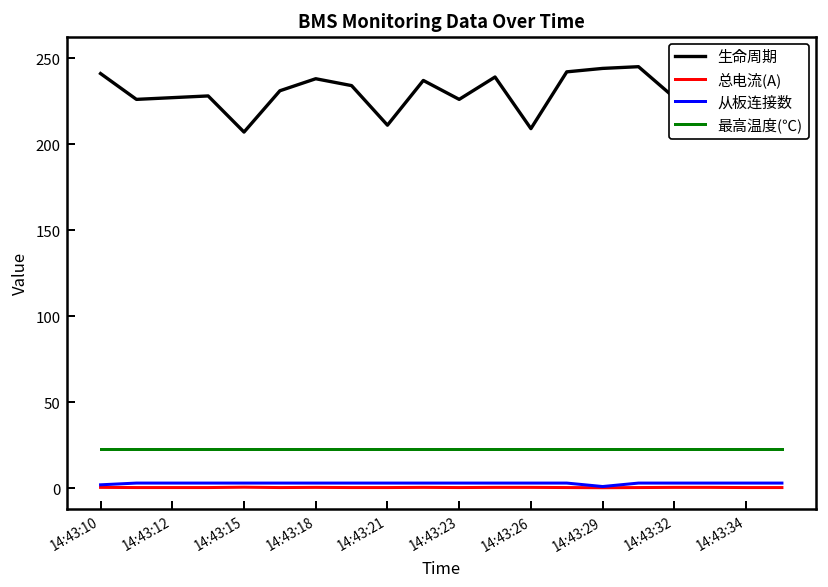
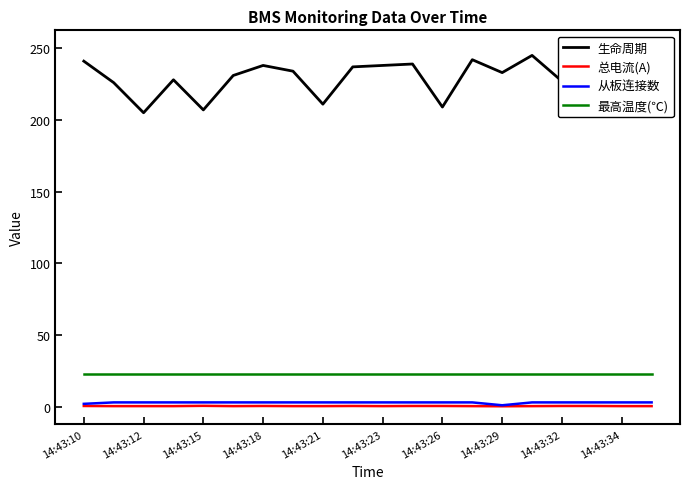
  {
    "生命周期": {
      "14:43:10": 241,
-     "14:43:12": 227,
+     "14:43:12": 205,
      "14:43:15": 207,
      "14:43:18": 238,
      "14:43:21": 211,
-     "14:43:23": 226,
+     "14:43:23": 238,
      "14:43:26": 209,
-     "14:43:29": 244
+     "14:43:29": 233
    },
    "总电流(A)": {
      "14:43:12": 0,
      "14:43:15": 1,
      "14:43:18": 1,
      "14:43:21": 0,
      "14:43:23": 0,
      "14:43:26": 1,
      "14:43:32": 1,
      "14:43:34": 0
    },
    "从板连接数": {
      "14:43:12": 3,
      "14:43:15": 3,
      "14:43:18": 3,
      "14:43:21": 3,
      "14:43:23": 3,
      "14:43:26": 3,
      "14:43:32": 3,
      "14:43:34": 3
    },
    "最高温度(℃)": {
      "14:43:10": 23,
      "14:43:12": 23,
      "14:43:15": 23,
      "14:43:18": 23,
      "14:43:21": 23,
      "14:43:23": 23,
      "14:43:26": 23,
      "14:43:29": 23,
      "14:43:32": 23,
      "14:43:34": 23
    }
  }
